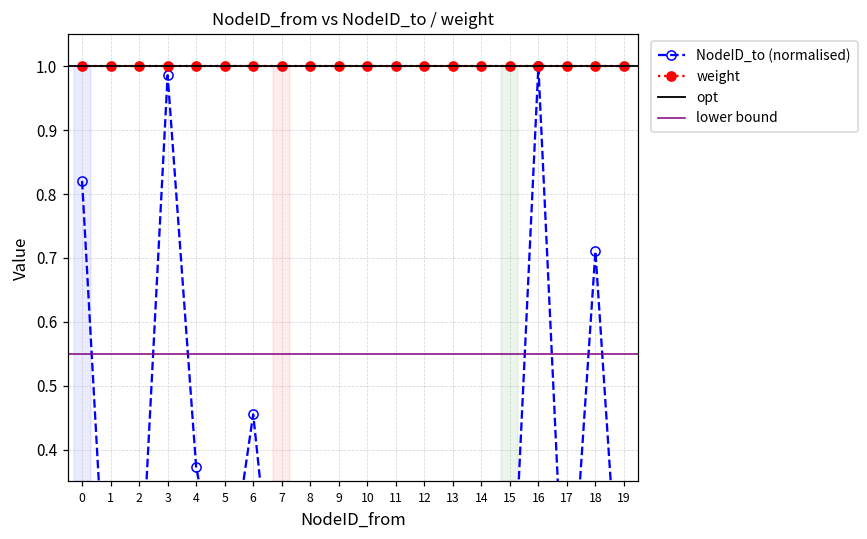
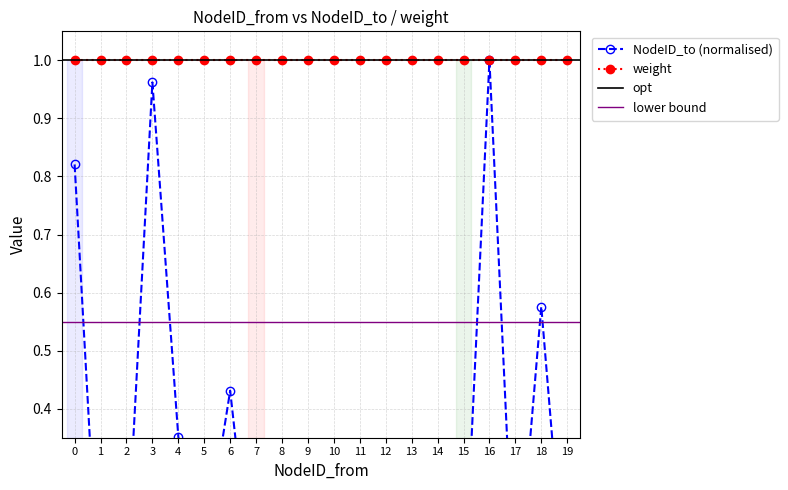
  {
    "NodeID_to (normalised)": {
      "0": 0.82,
-     "3": 0.99,
-     "4": 0.37,
-     "6": 0.46,
-     "18": 0.71
+     "3": 0.96,
+     "4": 0.35,
+     "6": 0.43,
+     "18": 0.58
    },
    "weight": {
      "0": 1.00,
      "1": 1.00,
      "2": 1.00,
      "3": 1.00,
      "4": 1.00,
      "5": 1.00,
      "6": 1.00,
      "7": 1.00,
      "8": 1.00,
      "9": 1.00,
      "10": 1.00,
      "11": 1.00,
      "12": 1.00,
      "13": 1.00,
      "14": 1.00,
      "15": 1.00,
      "17": 1.00,
      "18": 1.00,
      "19": 1.00
    }
  }
